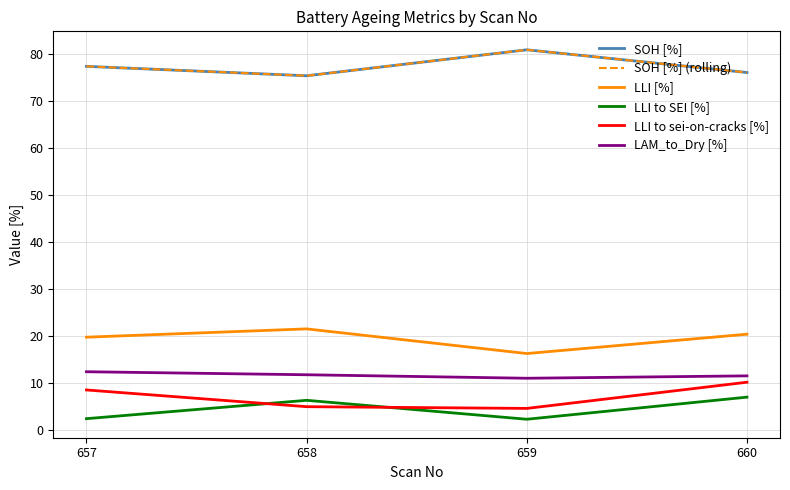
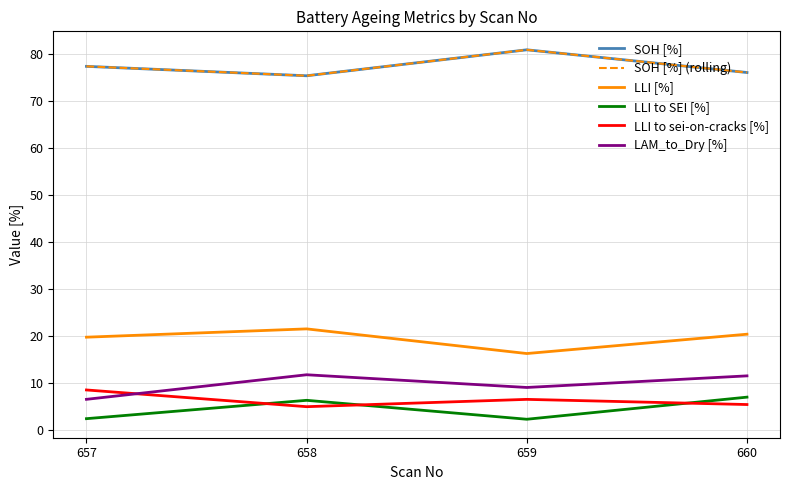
  {
    "LLI to SEI [%]": {
      "657": 2,
      "658": 6,
      "659": 2,
      "660": 7
    },
    "LLI to sei-on-cracks [%]": {
      "657": 8,
      "658": 5,
-     "659": 5,
-     "660": 10
+     "659": 6,
+     "660": 5
    },
    "LAM_to_Dry [%]": {
-     "657": 12,
+     "657": 6,
      "658": 12,
-     "659": 11,
+     "659": 9,
      "660": 11
    }
  }
